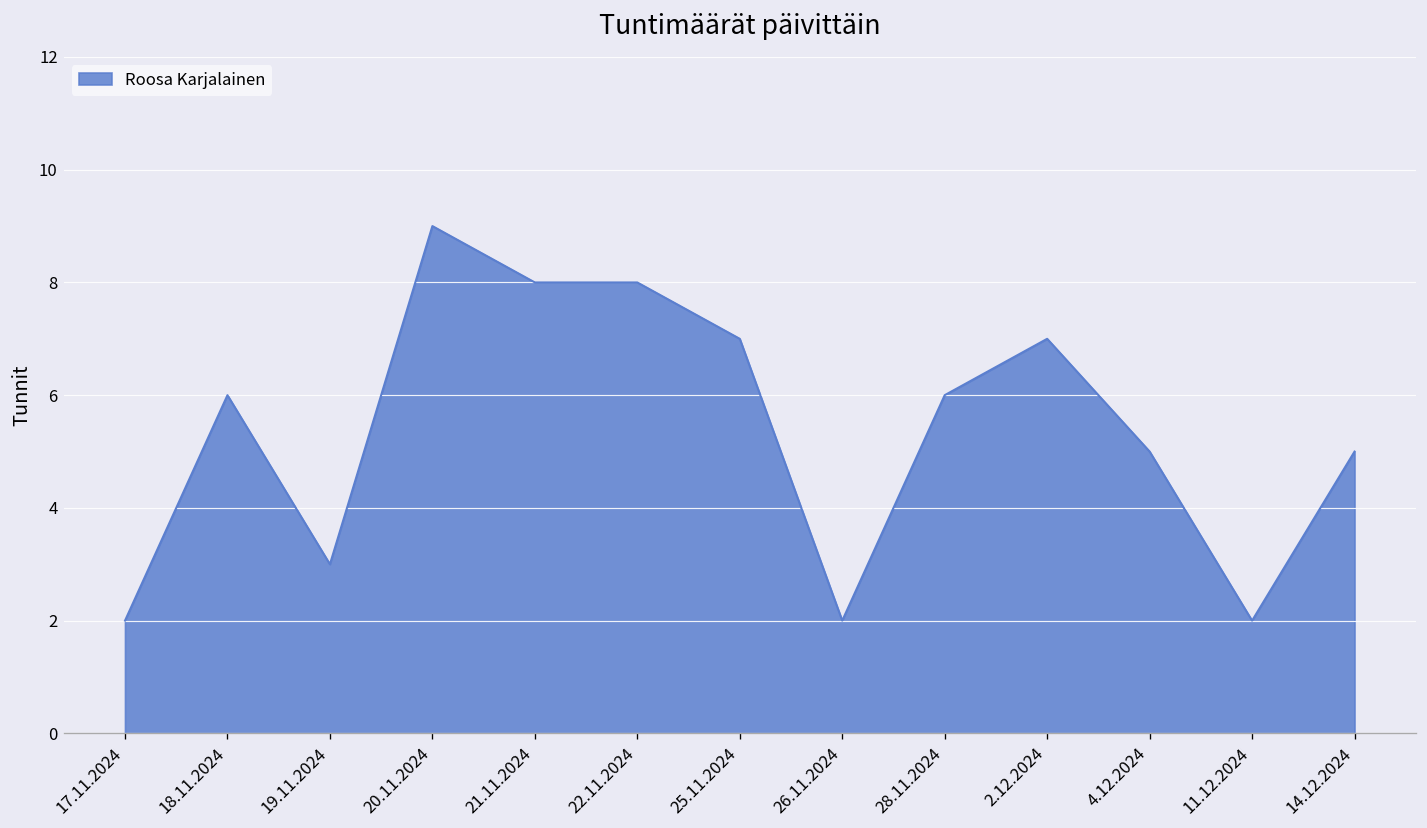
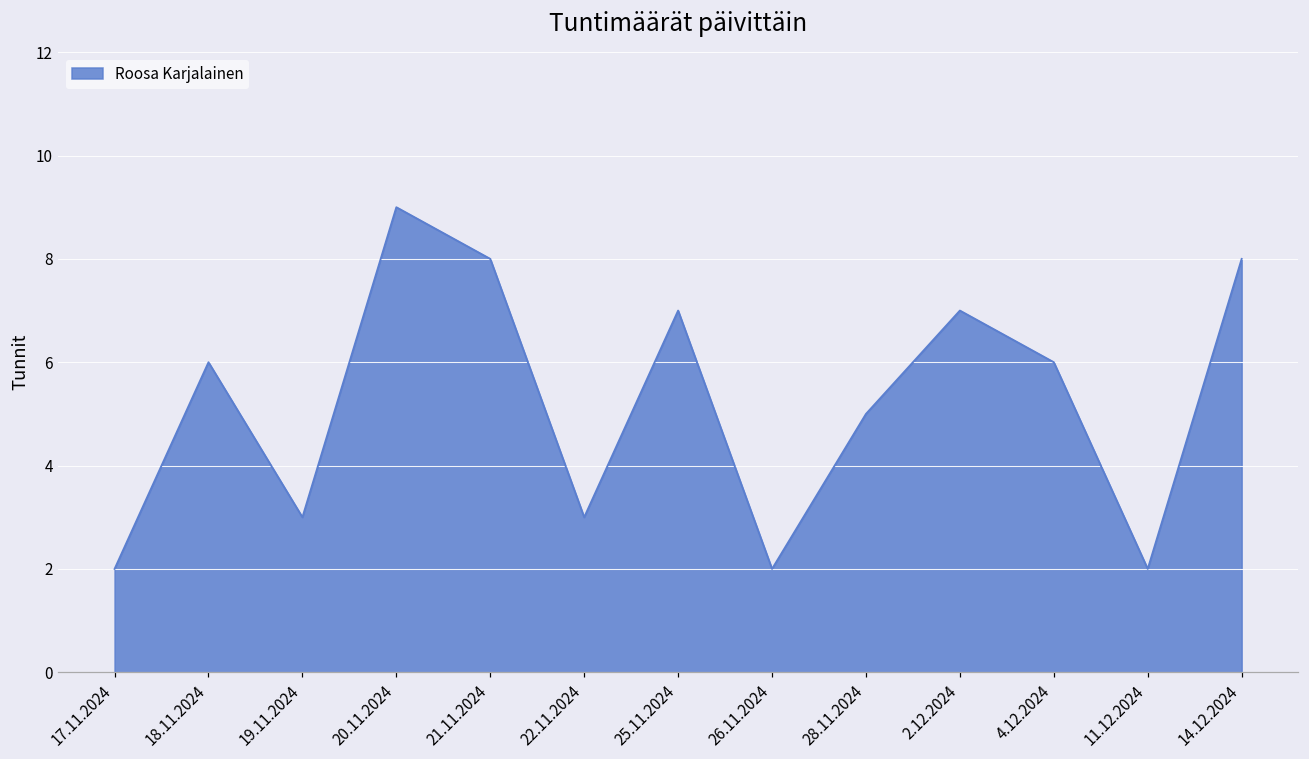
  {
    "17.11.2024": 2,
    "18.11.2024": 6,
    "19.11.2024": 3,
    "20.11.2024": 9,
    "21.11.2024": 8,
-   "22.11.2024": 8,
+   "22.11.2024": 3,
    "25.11.2024": 7,
    "26.11.2024": 2,
-   "28.11.2024": 6,
+   "28.11.2024": 5,
    "2.12.2024": 7,
-   "4.12.2024": 5,
+   "4.12.2024": 6,
    "11.12.2024": 2,
-   "14.12.2024": 5
+   "14.12.2024": 8
  }
